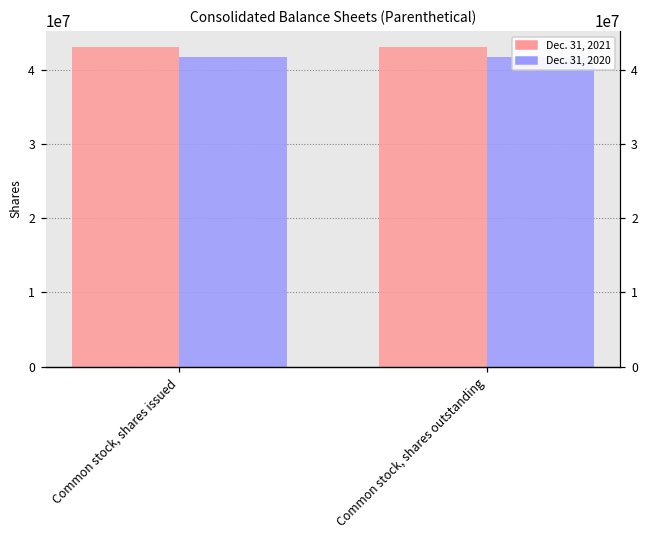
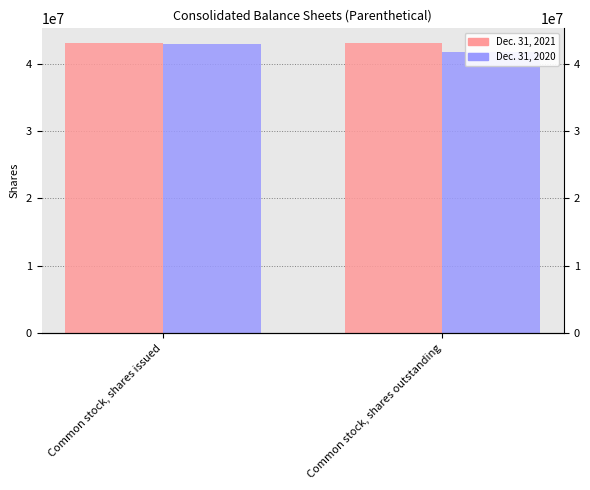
  {
    "Dec. 31, 2021": {
      "Common stock, shares issued": 43000000,
      "Common stock, shares outstanding": 43000000
    },
    "Dec. 31, 2020": {
-     "Common stock, shares issued": 42000000
+     "Common stock, shares issued": 43000000
    }
  }
